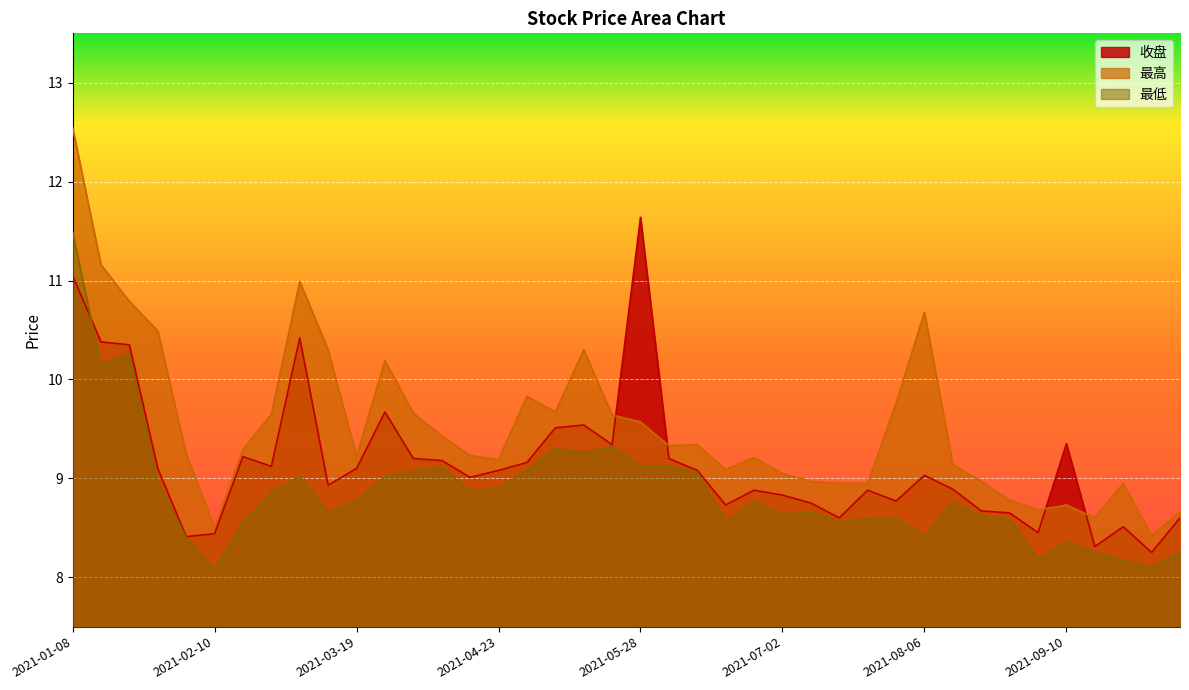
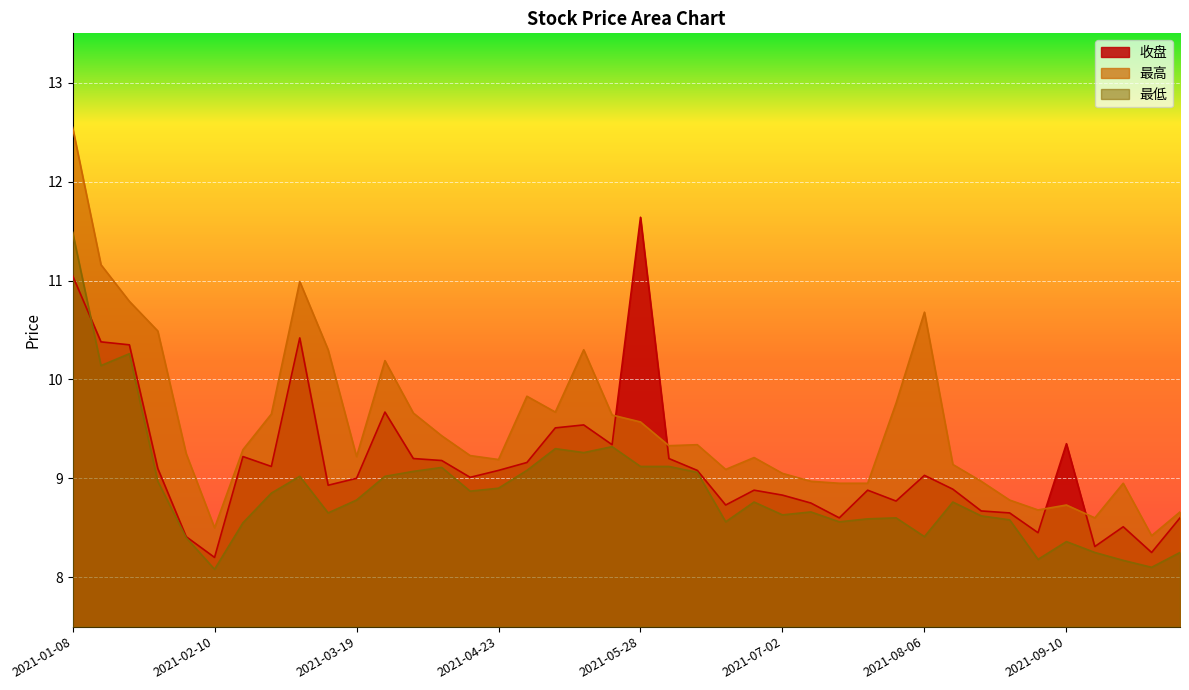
  {
    "收盘": {
      "2021-01-08": 11.1,
-     "2021-02-10": 8.4,
-     "2021-03-19": 9.1,
+     "2021-02-10": 8.2,
+     "2021-03-19": 9.0,
      "2021-04-23": 9.1,
      "2021-05-28": 11.6,
      "2021-07-02": 8.8,
      "2021-08-06": 9.0,
      "2021-09-10": 9.4
    },
    "最高": {
      "2021-01-08": 12.6,
      "2021-02-10": 8.5,
      "2021-03-19": 9.2,
      "2021-04-23": 9.2,
      "2021-05-28": 9.6,
      "2021-07-02": 9.1,
      "2021-08-06": 10.7,
      "2021-09-10": 8.7
    },
    "最低": {
      "2021-01-08": 11.5,
      "2021-02-10": 8.1,
      "2021-03-19": 8.8,
      "2021-04-23": 8.9,
      "2021-05-28": 9.1,
      "2021-07-02": 8.6,
      "2021-08-06": 8.4,
      "2021-09-10": 8.4
    }
  }
